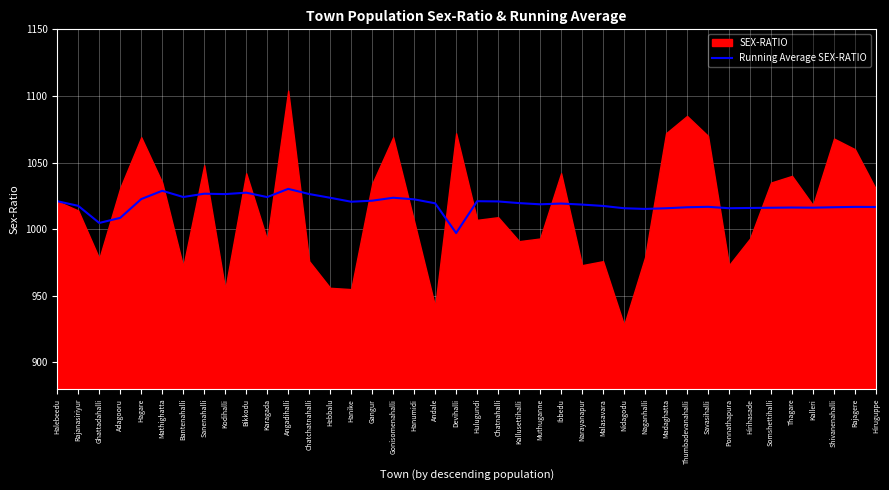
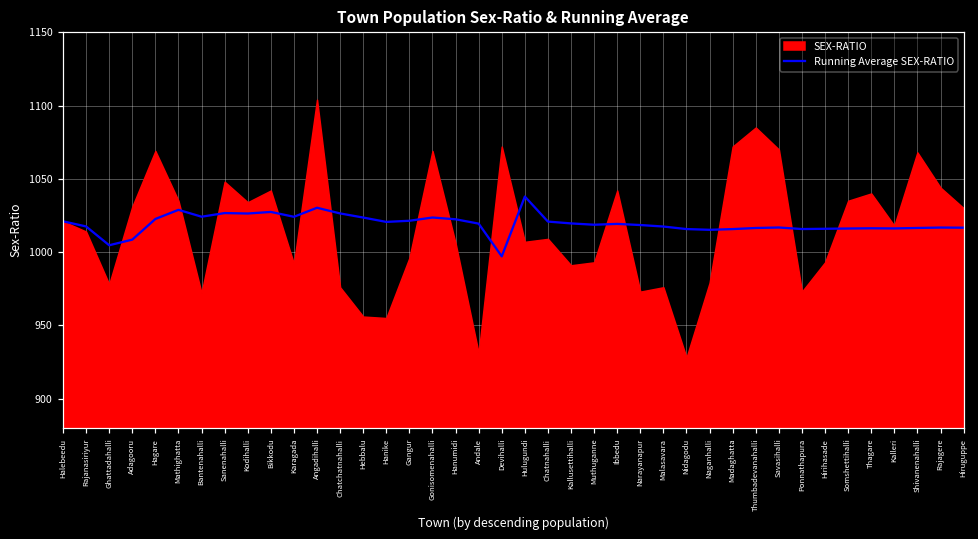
  {
    "Running Average SEX-RATIO": {
      "Rajanasiriyur": 1018,
      "Ghattadahalli": 1005,
      "Adagooru": 1009,
      "Hagare": 1023,
      "Mathighatta": 1029,
      "Bantenahalli": 1024,
      "Sanenahalli": 1027,
      "Kodihalli": 1026,
      "Bikkodu": 1027,
      "Karagada": 1024,
      "Angadihalli": 1030,
      "Chatchatnahalli": 1026,
      "Hebbalu": 1024,
      "Hanike": 1021,
      "Gangur": 1021,
      "Gonisomenahalli": 1024,
      "Hanumidi": 1022,
      "Andale": 1019,
      "Devihalli": 997,
-     "Hulugundi": 1021,
+     "Hulugundi": 1038,
      "Chatnahalli": 1021,
      "Kallusettihalli": 1020,
      "Muthuganne": 1019,
      "Ibbedu": 1019,
      "Narayanapur": 1018,
      "Malasavara": 1017,
      "Nidagodu": 1016,
      "Naganhalli": 1015,
      "Madaghatta": 1016,
      "Thumbadevanahalli": 1016,
      "Savasihalli": 1017,
      "Ponnathapura": 1016,
      "Hirihasade": 1016,
      "Somshettihalli": 1016,
      "Thagare": 1016,
      "Shivanenahalli": 1016,
      "Rajagere": 1017,
      "Hiruguppe": 1017
    },
    "SEX-RATIO": {
      "Rajanasiriyur": 1014,
      "Ghattadahalli": 978,
      "Adagooru": 1031,
      "Hagare": 1069,
      "Mathighatta": 1035,
      "Bantenahalli": 972,
      "Sanenahalli": 1048,
-     "Kodihalli": 955,
+     "Kodihalli": 1034,
      "Bikkodu": 1042,
      "Karagada": 992,
      "Angadihalli": 1104,
      "Chatchatnahalli": 976,
      "Hebbalu": 956,
      "Hanike": 955,
-     "Gangur": 1034,
+     "Gangur": 996,
      "Gonisomenahalli": 1069,
      "Hanumidi": 1006,
-     "Andale": 942,
+     "Andale": 931,
      "Devihalli": 1072,
      "Hulugundi": 1007,
      "Chatnahalli": 1009,
      "Kallusettihalli": 991,
      "Muthuganne": 993,
      "Ibbedu": 1042,
      "Narayanapur": 973,
      "Malasavara": 976,
      "Nidagodu": 928,
      "Naganhalli": 979,
      "Madaghatta": 1072,
      "Thumbadevanahalli": 1085,
      "Savasihalli": 1070,
      "Ponnathapura": 973,
      "Hirihasade": 993,
      "Somshettihalli": 1035,
      "Thagare": 1040,
      "Shivanenahalli": 1068,
-     "Rajagere": 1060,
+     "Rajagere": 1044,
      "Hiruguppe": 1030
    }
  }
